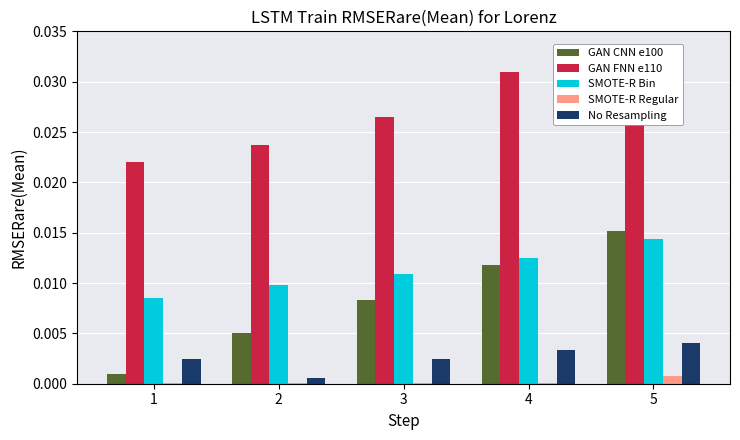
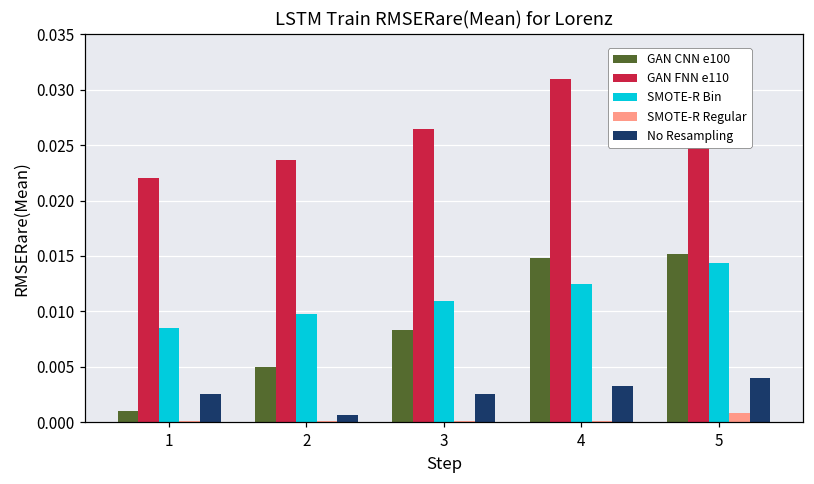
  {
    "GAN CNN e100": {
      "1": 0.0010,
      "2": 0.0050,
      "3": 0.0083,
-     "4": 0.0118,
+     "4": 0.0148,
      "5": 0.0152
    },
    "GAN FNN e110": {
      "1": 0.0220,
      "2": 0.0237,
      "3": 0.0265,
      "4": 0.0310
    },
    "SMOTE-R Bin": {
      "1": 0.0085,
      "2": 0.0098,
      "3": 0.0109,
      "4": 0.0125,
      "5": 0.0144
    },
    "SMOTE-R Regular": {
      "5": 0.0008
    },
    "No Resampling": {
      "1": 0.0025,
      "2": 0.0006,
      "3": 0.0025,
      "4": 0.0033,
      "5": 0.0040
    }
  }
